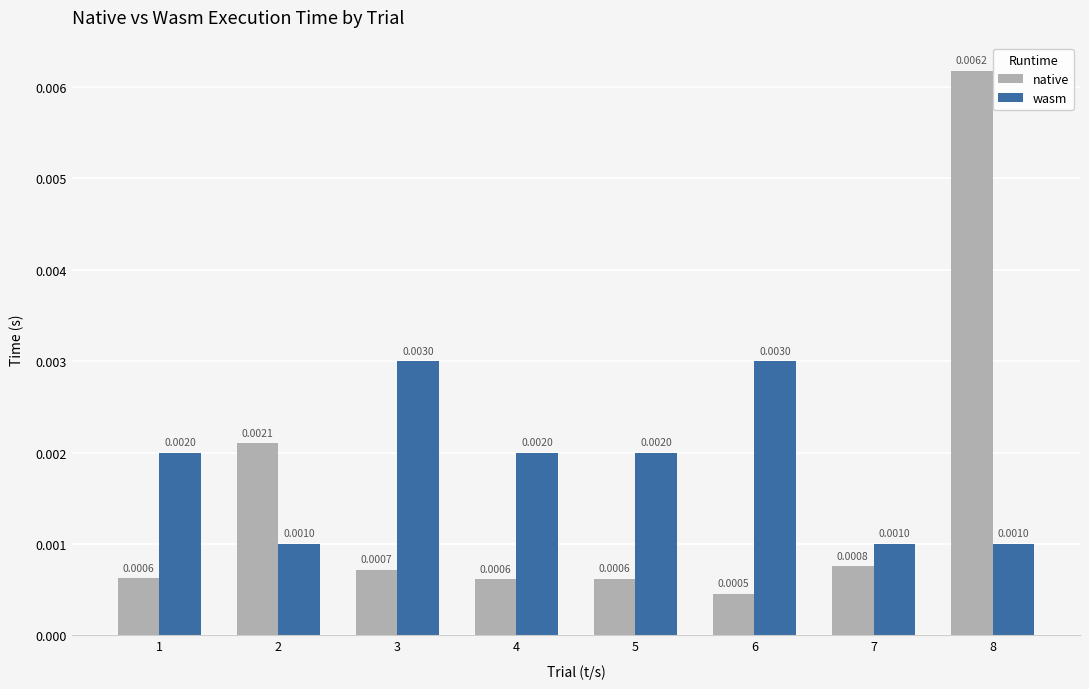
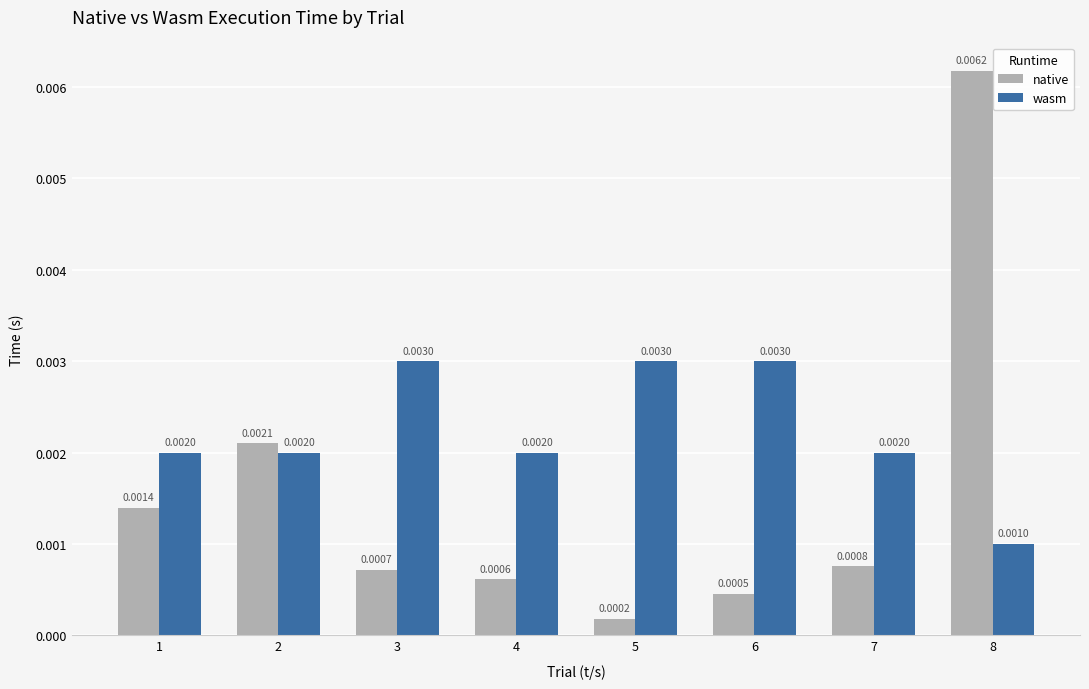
  {
    "native": {
-     "1": 0.0006,
+     "1": 0.0014,
      "2": 0.0021,
      "3": 0.0007,
      "4": 0.0006,
-     "5": 0.0006,
+     "5": 0.0002,
      "6": 0.0005,
      "7": 0.0008,
      "8": 0.0062
    },
    "wasm": {
      "1": 0.0020,
-     "2": 0.0010,
+     "2": 0.0020,
      "3": 0.0030,
      "4": 0.0020,
-     "5": 0.0020,
+     "5": 0.0030,
      "6": 0.0030,
-     "7": 0.0010,
+     "7": 0.0020,
      "8": 0.0010
    }
  }
